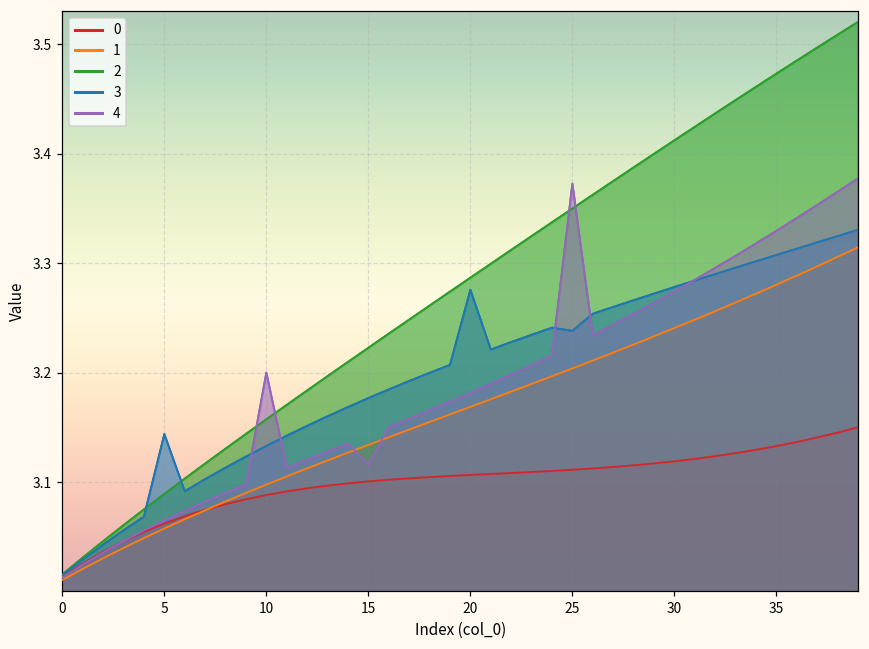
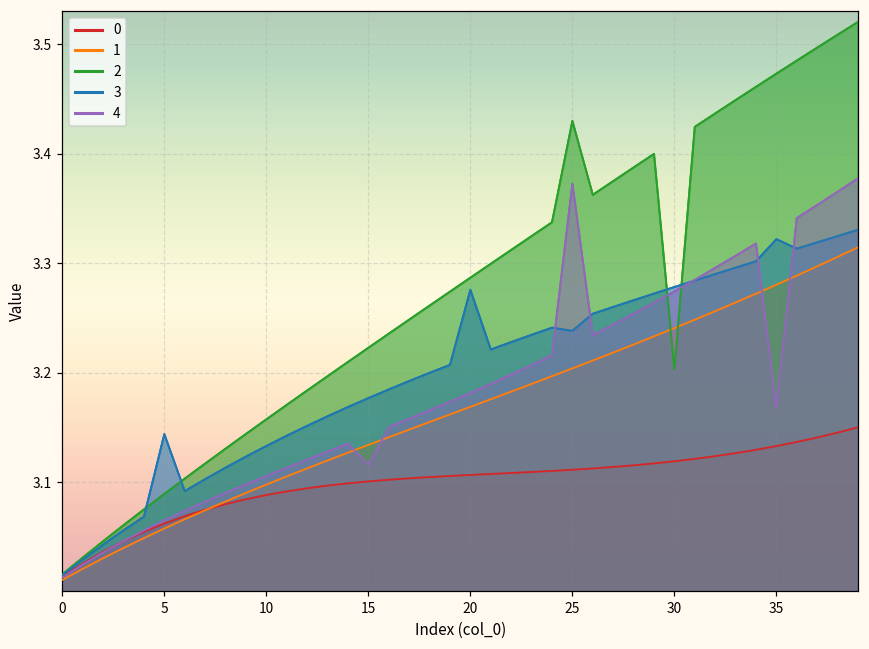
  {
    "2": {
      "5": 3.09,
      "10": 3.16,
      "15": 3.22,
      "20": 3.29,
-     "25": 3.35,
-     "30": 3.41,
+     "25": 3.43,
+     "30": 3.20,
      "35": 3.47
    },
    "3": {
      "5": 3.14,
      "10": 3.13,
      "15": 3.18,
      "20": 3.28,
      "25": 3.24,
      "30": 3.28,
-     "35": 3.31
+     "35": 3.32
    },
    "4": {
      "5": 3.06,
-     "10": 3.20,
+     "10": 3.11,
      "15": 3.12,
      "20": 3.18,
      "25": 3.37,
      "30": 3.27,
-     "35": 3.33
+     "35": 3.17
    }
  }
